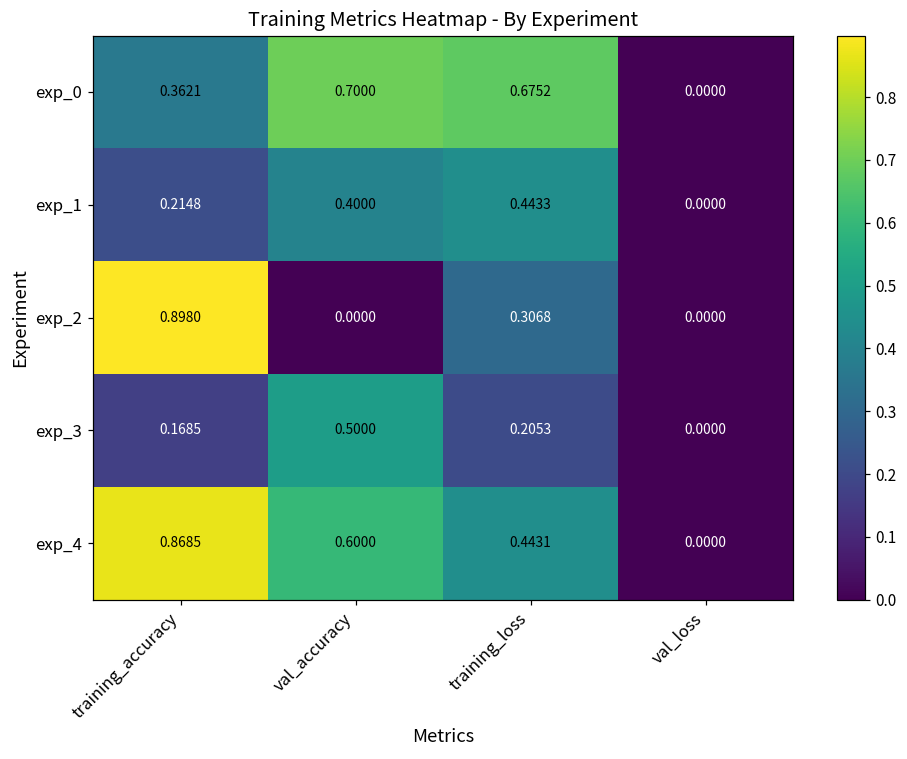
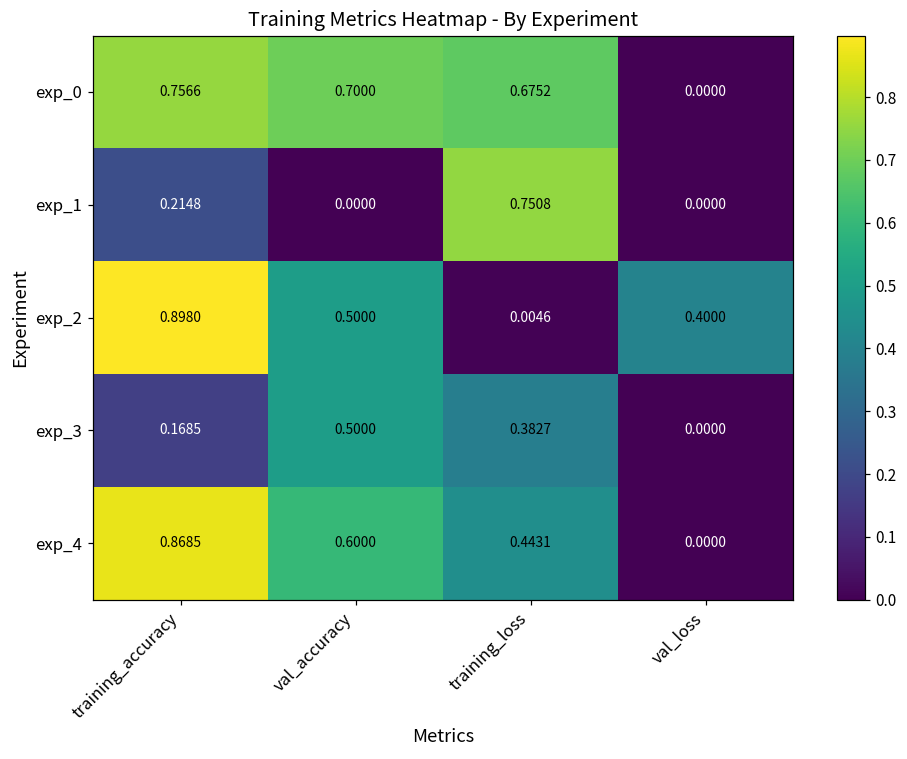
  {
    "exp_0": {
-     "training_accuracy": 0.3621,
+     "training_accuracy": 0.7566,
      "val_accuracy": 0.7000,
      "training_loss": 0.6752,
      "val_loss": 0.0000
    },
    "exp_1": {
      "training_accuracy": 0.2148,
-     "val_accuracy": 0.4000,
-     "training_loss": 0.4433,
+     "val_accuracy": 0.0000,
+     "training_loss": 0.7508,
      "val_loss": 0.0000
    },
    "exp_2": {
      "training_accuracy": 0.8980,
-     "val_accuracy": 0.0000,
-     "training_loss": 0.3068,
-     "val_loss": 0.0000
+     "val_accuracy": 0.5000,
+     "training_loss": 0.0046,
+     "val_loss": 0.4000
    },
    "exp_3": {
      "training_accuracy": 0.1685,
      "val_accuracy": 0.5000,
-     "training_loss": 0.2053,
+     "training_loss": 0.3827,
      "val_loss": 0.0000
    },
    "exp_4": {
      "training_accuracy": 0.8685,
      "val_accuracy": 0.6000,
      "training_loss": 0.4431,
      "val_loss": 0.0000
    }
  }
